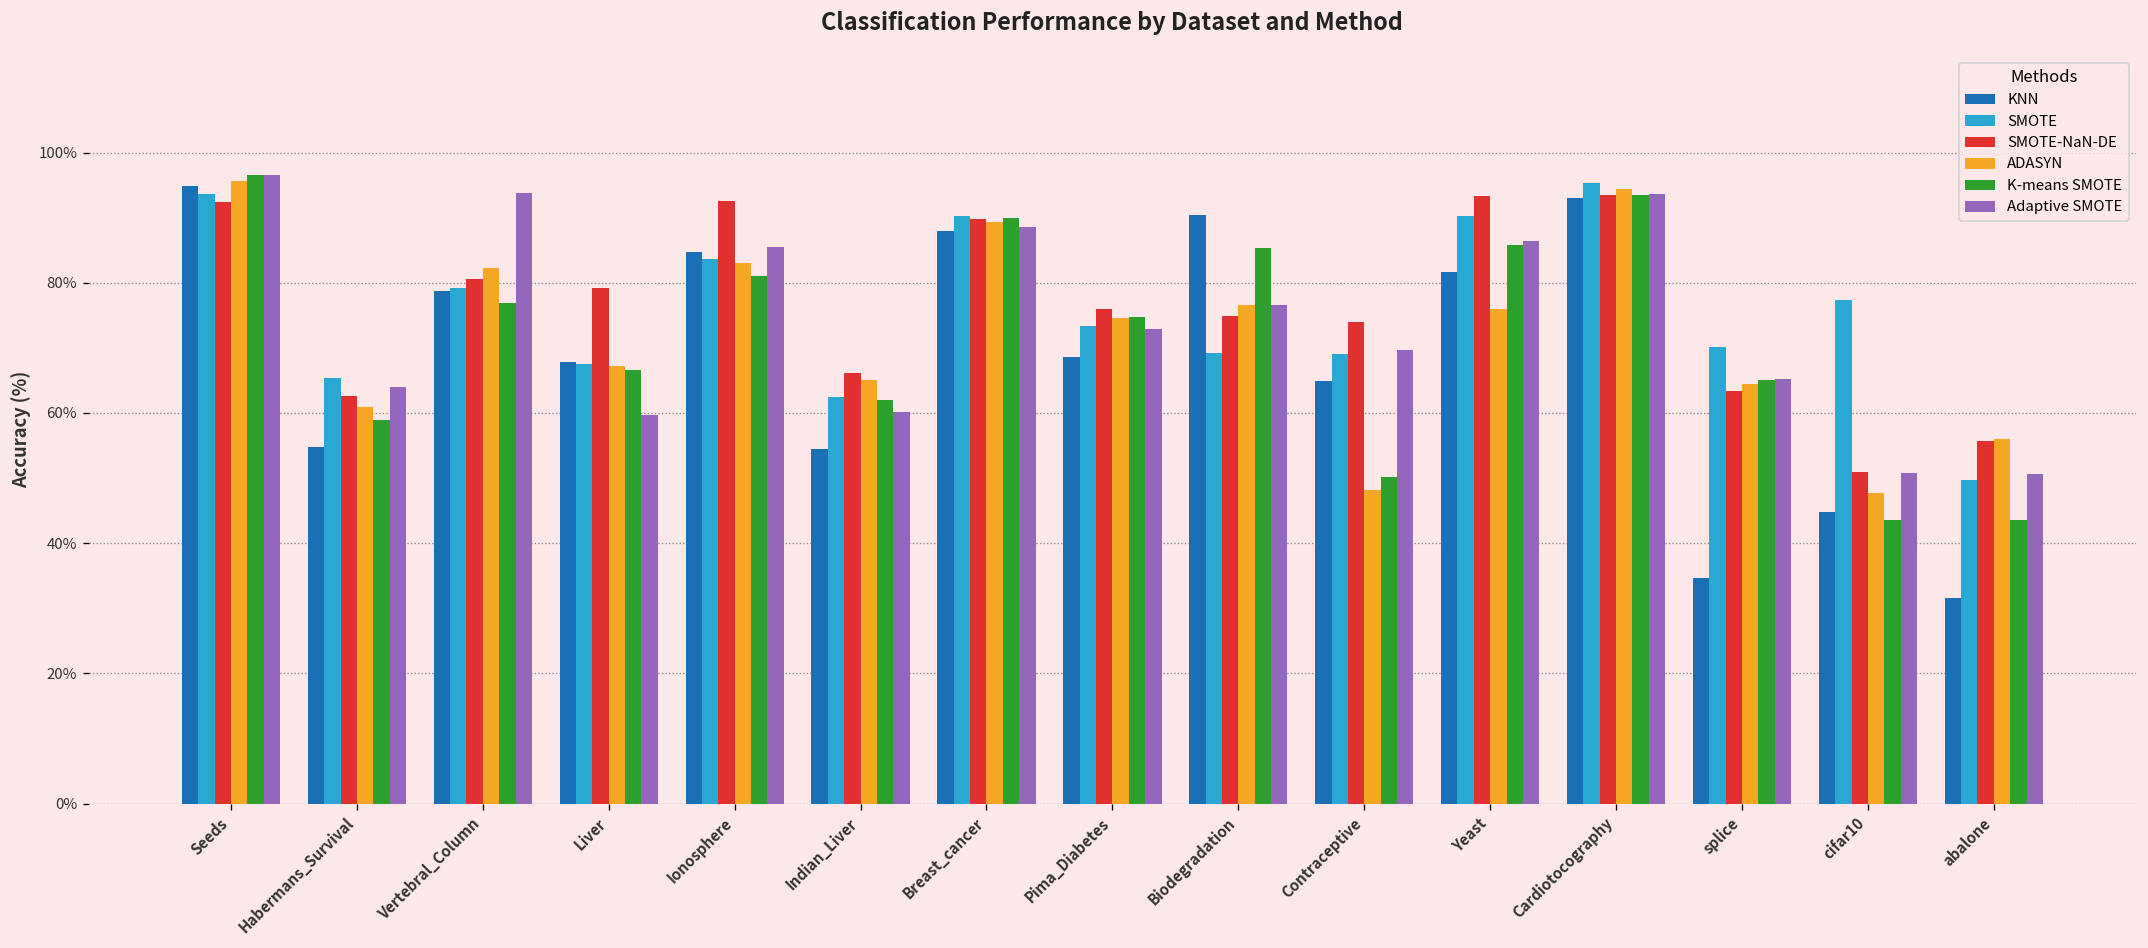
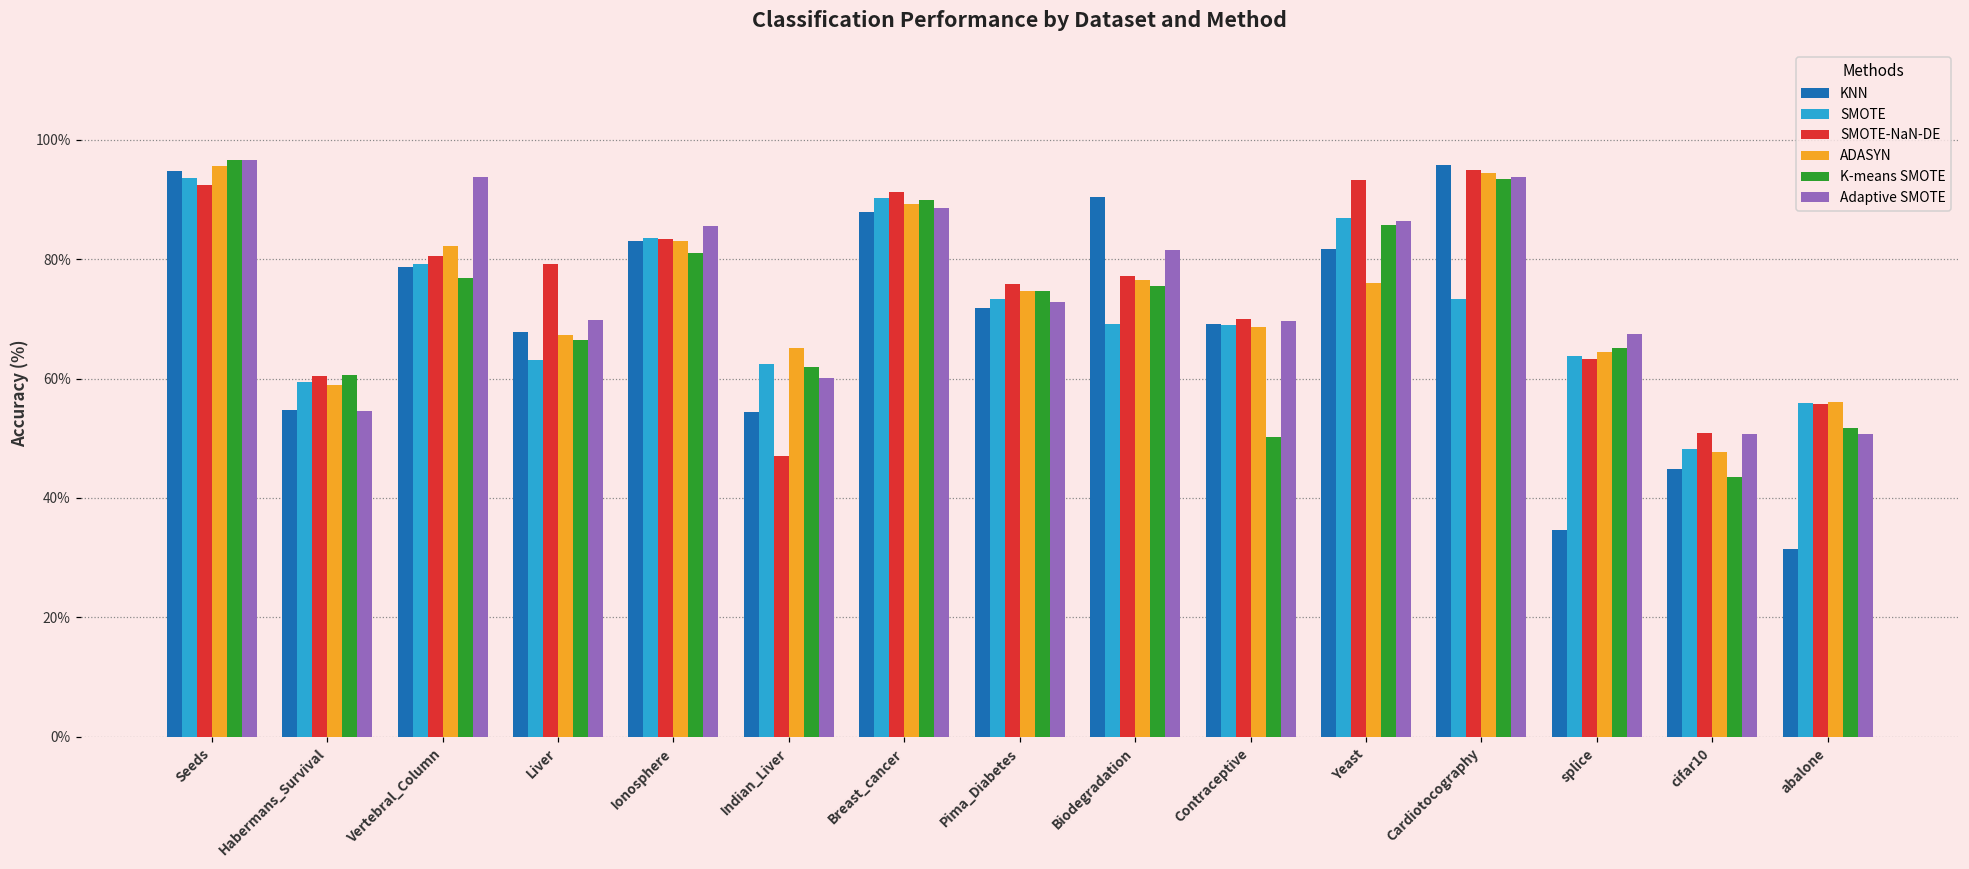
  {
    "KNN": {
      "Seeds": "95%",
      "Habermans_Survival": "55%",
      "Vertebral_Column": "79%",
      "Liver": "68%",
-     "Ionosphere": "85%",
+     "Ionosphere": "83%",
      "Indian_Liver": "54%",
      "Breast_cancer": "88%",
-     "Pima_Diabetes": "69%",
+     "Pima_Diabetes": "72%",
      "Biodegradation": "90%",
-     "Contraceptive": "65%",
+     "Contraceptive": "69%",
      "Yeast": "82%",
-     "Cardiotocography": "93%",
+     "Cardiotocography": "96%",
      "splice": "35%",
      "cifar10": "45%",
      "abalone": "32%"
    },
    "SMOTE": {
      "Seeds": "94%",
-     "Habermans_Survival": "65%",
+     "Habermans_Survival": "60%",
      "Vertebral_Column": "79%",
-     "Liver": "68%",
+     "Liver": "63%",
      "Ionosphere": "84%",
      "Indian_Liver": "62%",
      "Breast_cancer": "90%",
      "Pima_Diabetes": "73%",
      "Biodegradation": "69%",
      "Contraceptive": "69%",
-     "Yeast": "90%",
-     "Cardiotocography": "95%",
-     "splice": "70%",
-     "cifar10": "77%",
-     "abalone": "50%"
+     "Yeast": "87%",
+     "Cardiotocography": "73%",
+     "splice": "64%",
+     "cifar10": "48%",
+     "abalone": "56%"
    },
    "SMOTE-NaN-DE": {
      "Seeds": "92%",
-     "Habermans_Survival": "63%",
+     "Habermans_Survival": "60%",
      "Vertebral_Column": "81%",
      "Liver": "79%",
-     "Ionosphere": "93%",
-     "Indian_Liver": "66%",
-     "Breast_cancer": "90%",
+     "Ionosphere": "83%",
+     "Indian_Liver": "47%",
+     "Breast_cancer": "91%",
      "Pima_Diabetes": "76%",
-     "Biodegradation": "75%",
-     "Contraceptive": "74%",
+     "Biodegradation": "77%",
+     "Contraceptive": "70%",
      "Yeast": "93%",
-     "Cardiotocography": "93%",
+     "Cardiotocography": "95%",
      "splice": "63%",
      "cifar10": "51%",
      "abalone": "56%"
    },
    "ADASYN": {
      "Seeds": "96%",
-     "Habermans_Survival": "61%",
+     "Habermans_Survival": "59%",
      "Vertebral_Column": "82%",
      "Liver": "67%",
      "Ionosphere": "83%",
      "Indian_Liver": "65%",
      "Breast_cancer": "89%",
      "Pima_Diabetes": "75%",
      "Biodegradation": "77%",
-     "Contraceptive": "48%",
+     "Contraceptive": "69%",
      "Yeast": "76%",
      "Cardiotocography": "94%",
      "splice": "64%",
      "cifar10": "48%",
      "abalone": "56%"
    },
    "K-means SMOTE": {
      "Seeds": "97%",
-     "Habermans_Survival": "59%",
+     "Habermans_Survival": "61%",
      "Vertebral_Column": "77%",
      "Liver": "67%",
      "Ionosphere": "81%",
      "Indian_Liver": "62%",
      "Breast_cancer": "90%",
      "Pima_Diabetes": "75%",
-     "Biodegradation": "85%",
+     "Biodegradation": "76%",
      "Contraceptive": "50%",
      "Yeast": "86%",
      "Cardiotocography": "94%",
      "splice": "65%",
      "cifar10": "44%",
-     "abalone": "44%"
+     "abalone": "52%"
    },
    "Adaptive SMOTE": {
      "Seeds": "97%",
-     "Habermans_Survival": "64%",
+     "Habermans_Survival": "55%",
      "Vertebral_Column": "94%",
-     "Liver": "60%",
+     "Liver": "70%",
      "Ionosphere": "86%",
      "Indian_Liver": "60%",
      "Breast_cancer": "89%",
      "Pima_Diabetes": "73%",
-     "Biodegradation": "77%",
+     "Biodegradation": "82%",
      "Contraceptive": "70%",
      "Yeast": "86%",
      "Cardiotocography": "94%",
-     "splice": "65%",
+     "splice": "67%",
      "cifar10": "51%",
      "abalone": "51%"
    }
  }
